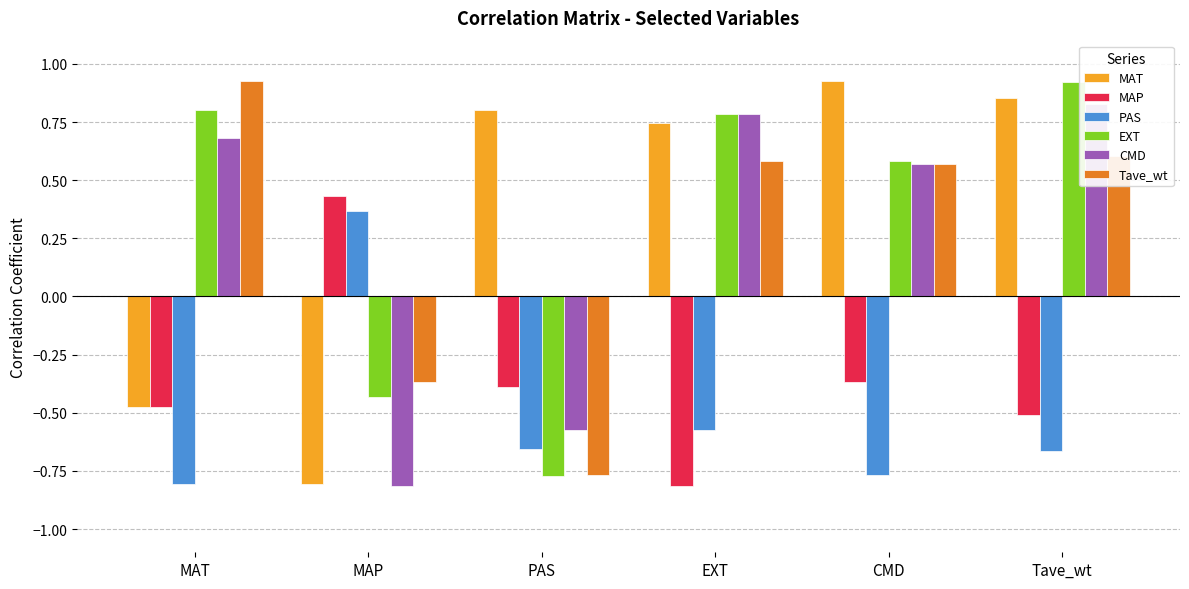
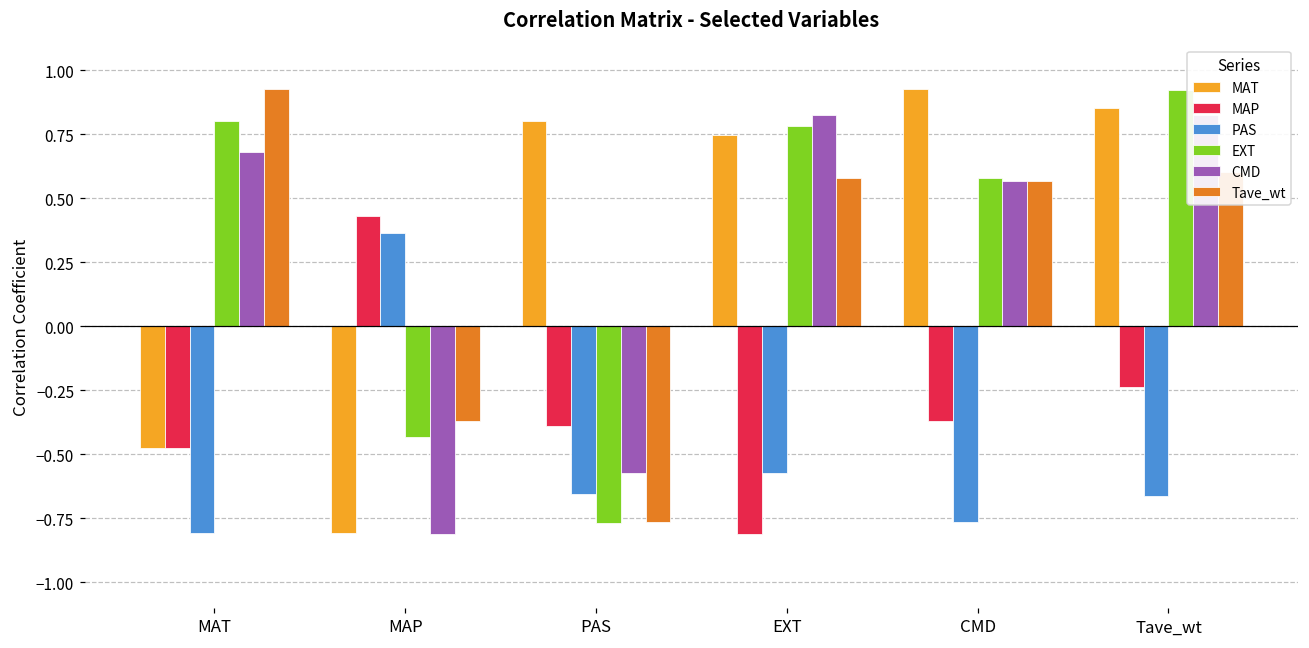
  {
    "MAP": {
      "MAT": -0.48,
      "MAP": 0.43,
      "PAS": -0.39,
      "EXT": -0.81,
      "CMD": -0.37,
-     "Tave_wt": -0.51
+     "Tave_wt": -0.24
    },
    "PAS": {
      "MAT": -0.81,
      "MAP": 0.37,
      "PAS": -0.66,
      "EXT": -0.57,
      "CMD": -0.77,
      "Tave_wt": -0.66
    },
    "EXT": {
      "MAT": 0.80,
      "MAP": -0.43,
      "PAS": -0.77,
      "EXT": 0.78,
      "CMD": 0.58,
      "Tave_wt": 0.92
    },
    "CMD": {
      "MAT": 0.68,
      "MAP": -0.81,
      "PAS": -0.57,
-     "EXT": 0.78,
+     "EXT": 0.83,
      "CMD": 0.57
    }
  }
